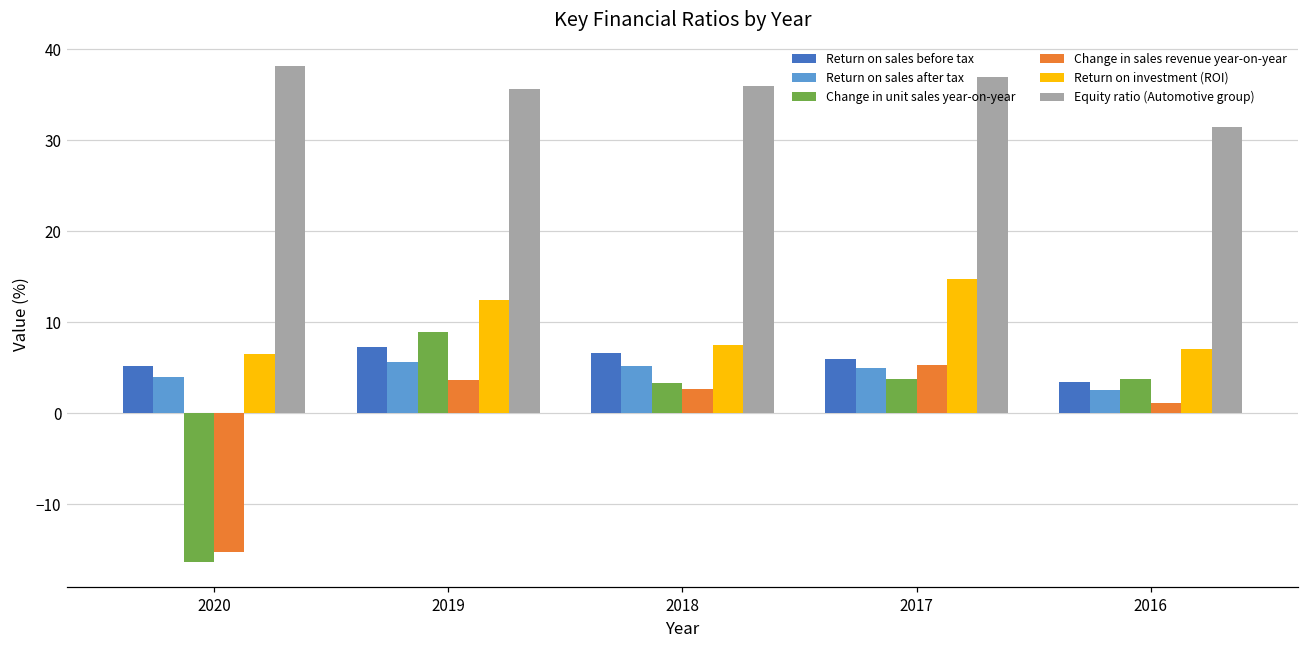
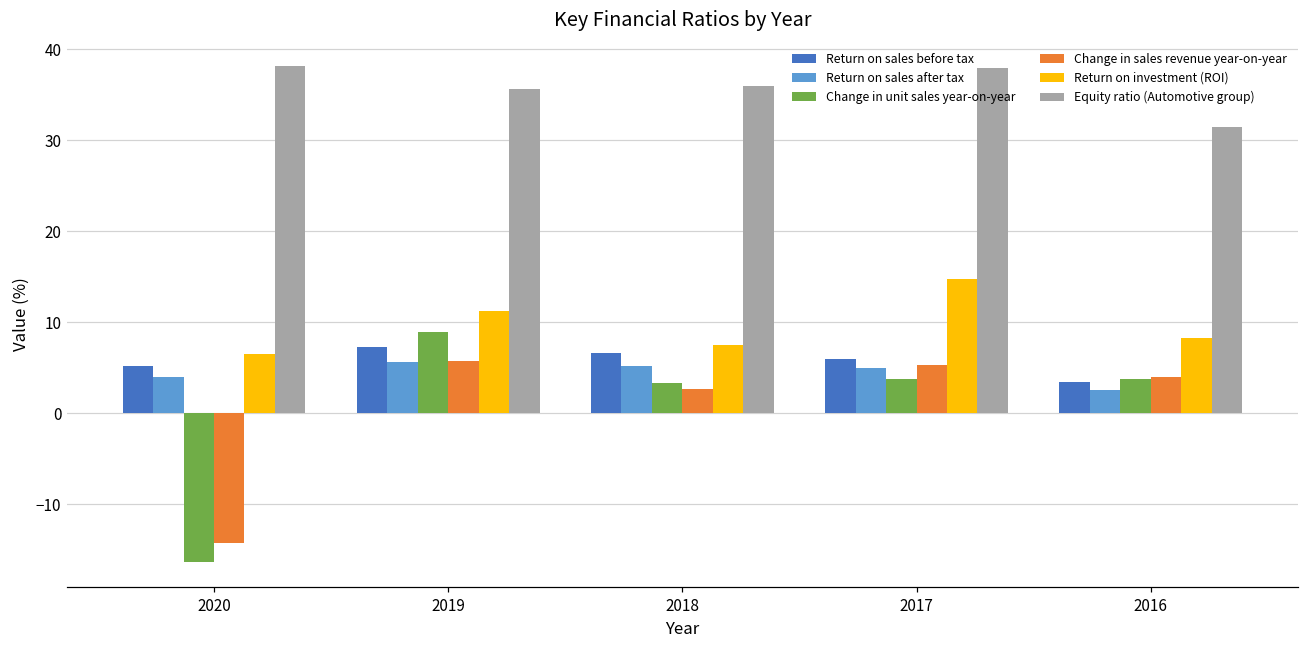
  {
    "Change in unit sales year-on-year": {
      "2020": -16,
      "2019": 9,
      "2018": 3,
      "2017": 4,
      "2016": 4
    },
    "Change in sales revenue year-on-year": {
-     "2020": -15,
-     "2019": 4,
+     "2020": -14,
+     "2019": 6,
      "2018": 3,
      "2017": 5,
-     "2016": 1
+     "2016": 4
    },
    "Return on investment (ROI)": {
      "2020": 7,
-     "2019": 12,
+     "2019": 11,
      "2018": 8,
      "2017": 15,
-     "2016": 7
+     "2016": 8
    },
    "Equity ratio (Automotive group)": {
      "2020": 38,
      "2019": 36,
      "2018": 36,
-     "2017": 37,
+     "2017": 38,
      "2016": 31
    }
  }
